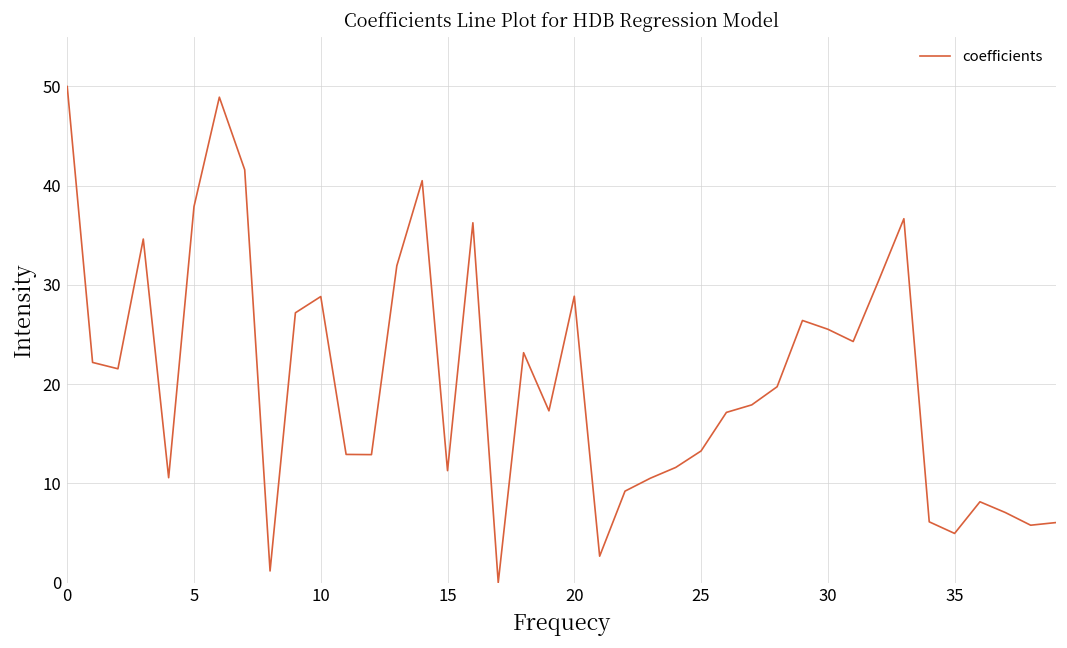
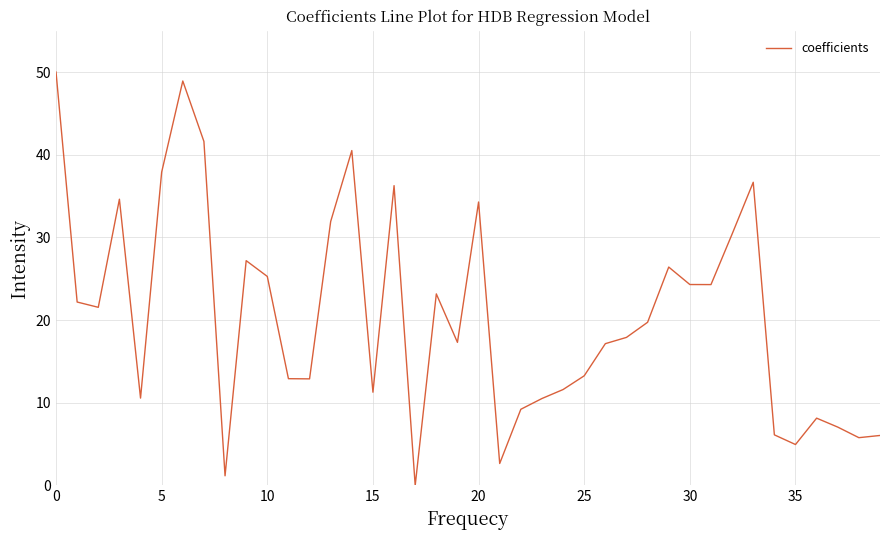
  {
    "0": 50,
    "5": 38,
-   "10": 29,
+   "10": 25,
    "15": 11,
-   "20": 29,
+   "20": 34,
    "25": 13,
-   "30": 26,
+   "30": 24,
    "35": 5
  }
